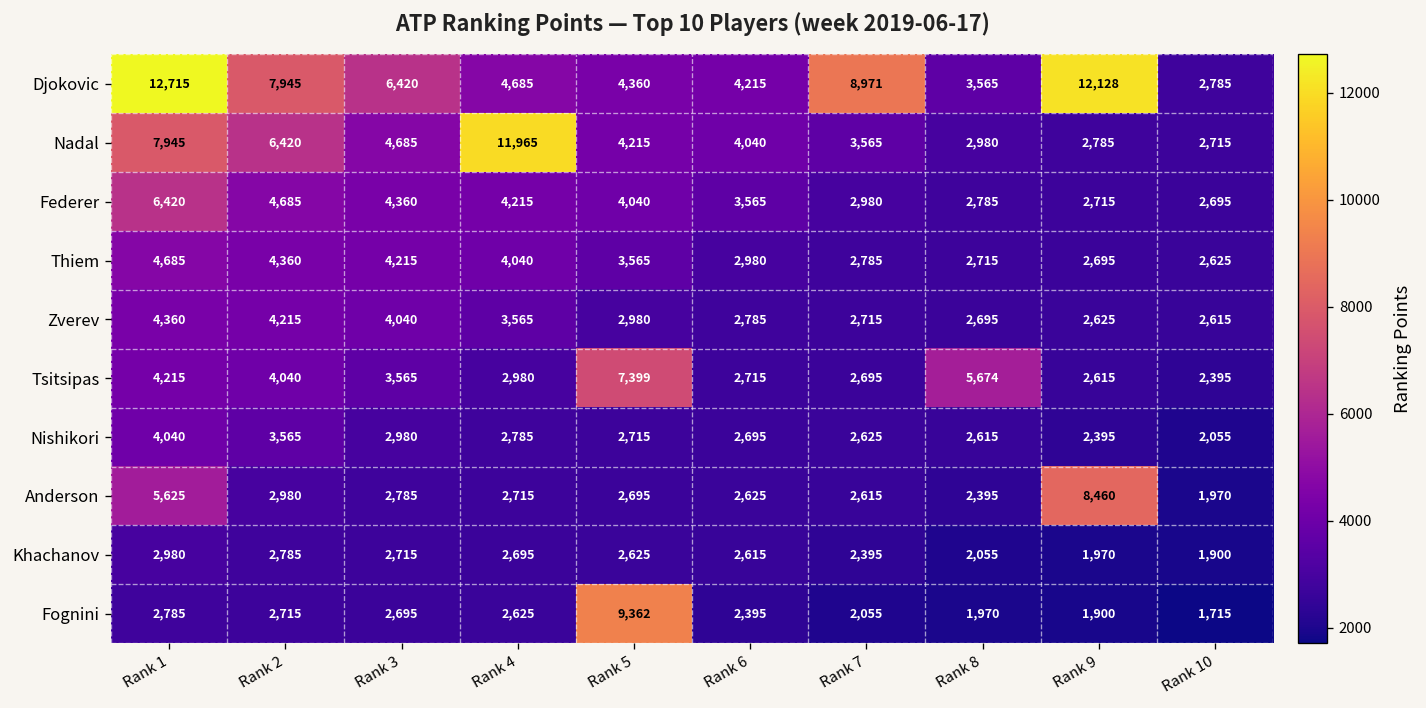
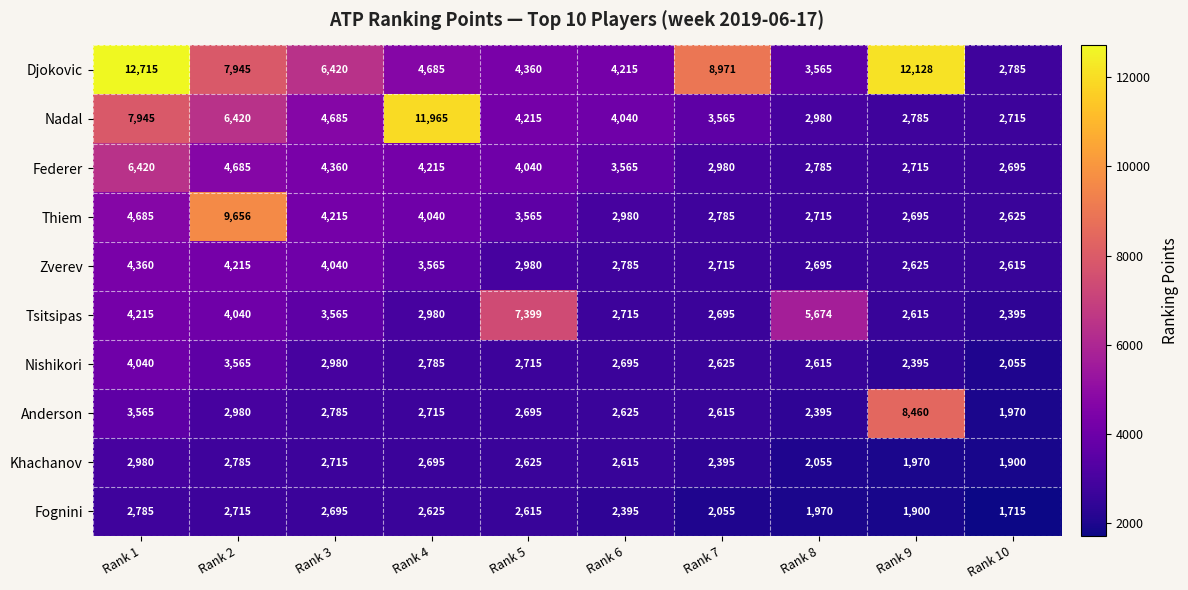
  {
    "Djokovic": {
      "Rank 1": "12,715",
      "Rank 2": "7,945",
      "Rank 3": "6,420",
      "Rank 4": "4,685",
      "Rank 5": "4,360",
      "Rank 6": "4,215",
      "Rank 7": "8,971",
      "Rank 8": "3,565",
      "Rank 9": "12,128",
      "Rank 10": "2,785"
    },
    "Nadal": {
      "Rank 1": "7,945",
      "Rank 2": "6,420",
      "Rank 3": "4,685",
      "Rank 4": "11,965",
      "Rank 5": "4,215",
      "Rank 6": "4,040",
      "Rank 7": "3,565",
      "Rank 8": "2,980",
      "Rank 9": "2,785",
      "Rank 10": "2,715"
    },
    "Federer": {
      "Rank 1": "6,420",
      "Rank 2": "4,685",
      "Rank 3": "4,360",
      "Rank 4": "4,215",
      "Rank 5": "4,040",
      "Rank 6": "3,565",
      "Rank 7": "2,980",
      "Rank 8": "2,785",
      "Rank 9": "2,715",
      "Rank 10": "2,695"
    },
    "Thiem": {
      "Rank 1": "4,685",
-     "Rank 2": "4,360",
+     "Rank 2": "9,656",
      "Rank 3": "4,215",
      "Rank 4": "4,040",
      "Rank 5": "3,565",
      "Rank 6": "2,980",
      "Rank 7": "2,785",
      "Rank 8": "2,715",
      "Rank 9": "2,695",
      "Rank 10": "2,625"
    },
    "Zverev": {
      "Rank 1": "4,360",
      "Rank 2": "4,215",
      "Rank 3": "4,040",
      "Rank 4": "3,565",
      "Rank 5": "2,980",
      "Rank 6": "2,785",
      "Rank 7": "2,715",
      "Rank 8": "2,695",
      "Rank 9": "2,625",
      "Rank 10": "2,615"
    },
    "Tsitsipas": {
      "Rank 1": "4,215",
      "Rank 2": "4,040",
      "Rank 3": "3,565",
      "Rank 4": "2,980",
      "Rank 5": "7,399",
      "Rank 6": "2,715",
      "Rank 7": "2,695",
      "Rank 8": "5,674",
      "Rank 9": "2,615",
      "Rank 10": "2,395"
    },
    "Nishikori": {
      "Rank 1": "4,040",
      "Rank 2": "3,565",
      "Rank 3": "2,980",
      "Rank 4": "2,785",
      "Rank 5": "2,715",
      "Rank 6": "2,695",
      "Rank 7": "2,625",
      "Rank 8": "2,615",
      "Rank 9": "2,395",
      "Rank 10": "2,055"
    },
    "Anderson": {
-     "Rank 1": "5,625",
+     "Rank 1": "3,565",
      "Rank 2": "2,980",
      "Rank 3": "2,785",
      "Rank 4": "2,715",
      "Rank 5": "2,695",
      "Rank 6": "2,625",
      "Rank 7": "2,615",
      "Rank 8": "2,395",
      "Rank 9": "8,460",
      "Rank 10": "1,970"
    },
    "Khachanov": {
      "Rank 1": "2,980",
      "Rank 2": "2,785",
      "Rank 3": "2,715",
      "Rank 4": "2,695",
      "Rank 5": "2,625",
      "Rank 6": "2,615",
      "Rank 7": "2,395",
      "Rank 8": "2,055",
      "Rank 9": "1,970",
      "Rank 10": "1,900"
    },
    "Fognini": {
      "Rank 1": "2,785",
      "Rank 2": "2,715",
      "Rank 3": "2,695",
      "Rank 4": "2,625",
-     "Rank 5": "9,362",
+     "Rank 5": "2,615",
      "Rank 6": "2,395",
      "Rank 7": "2,055",
      "Rank 8": "1,970",
      "Rank 9": "1,900",
      "Rank 10": "1,715"
    }
  }
